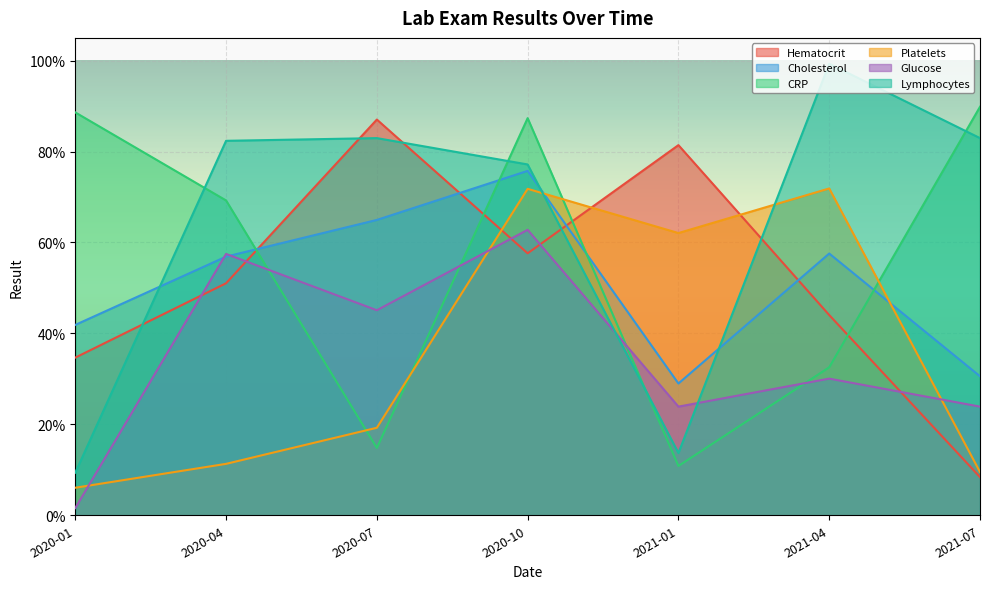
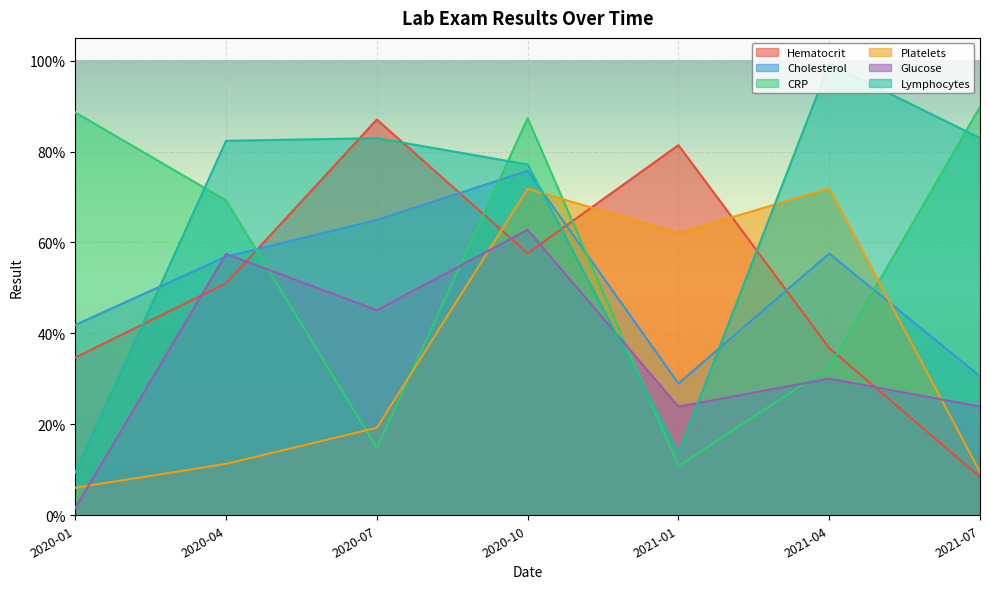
  {
    "Hematocrit": {
      "2020-01": "35%",
      "2020-04": "51%",
      "2020-07": "87%",
      "2020-10": "58%",
      "2021-01": "81%",
-     "2021-04": "44%",
+     "2021-04": "37%",
      "2021-07": "8%"
    },
    "Cholesterol": {
      "2020-01": "42%",
      "2020-04": "57%",
      "2020-07": "65%",
      "2020-10": "76%",
      "2021-01": "29%",
      "2021-04": "58%",
      "2021-07": "31%"
    },
    "Platelets": {
      "2020-01": "6%",
      "2020-04": "11%",
      "2020-07": "19%",
      "2020-10": "72%",
      "2021-01": "62%",
      "2021-04": "72%",
      "2021-07": "10%"
    },
    "Glucose": {
      "2020-01": "2%",
      "2020-04": "57%",
      "2020-07": "45%",
      "2020-10": "63%",
      "2021-01": "24%",
      "2021-04": "30%",
      "2021-07": "24%"
    }
  }
